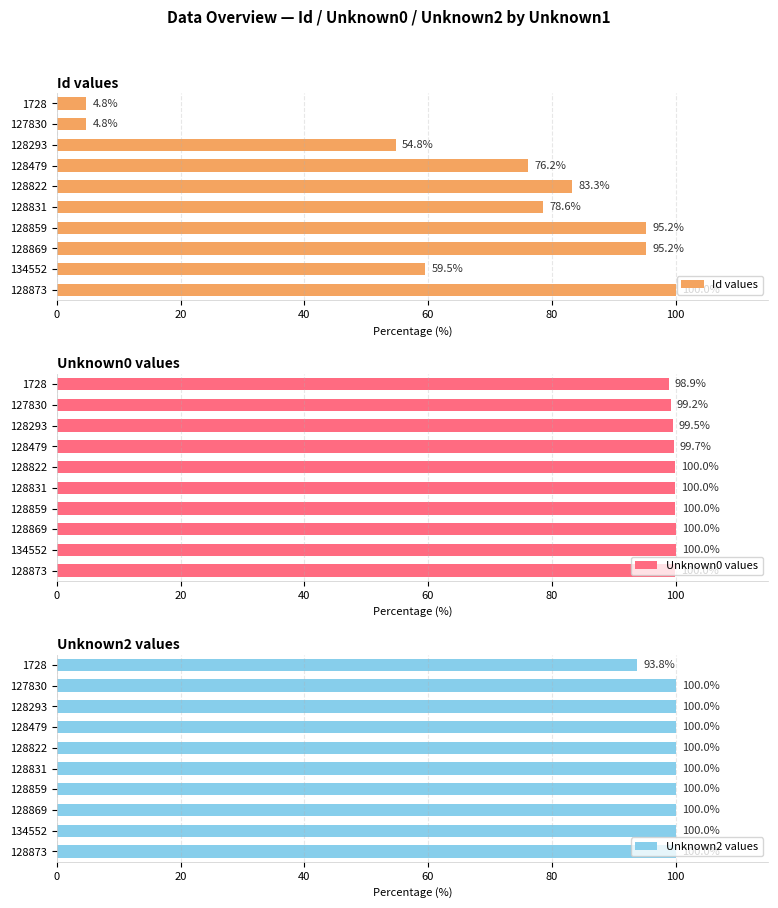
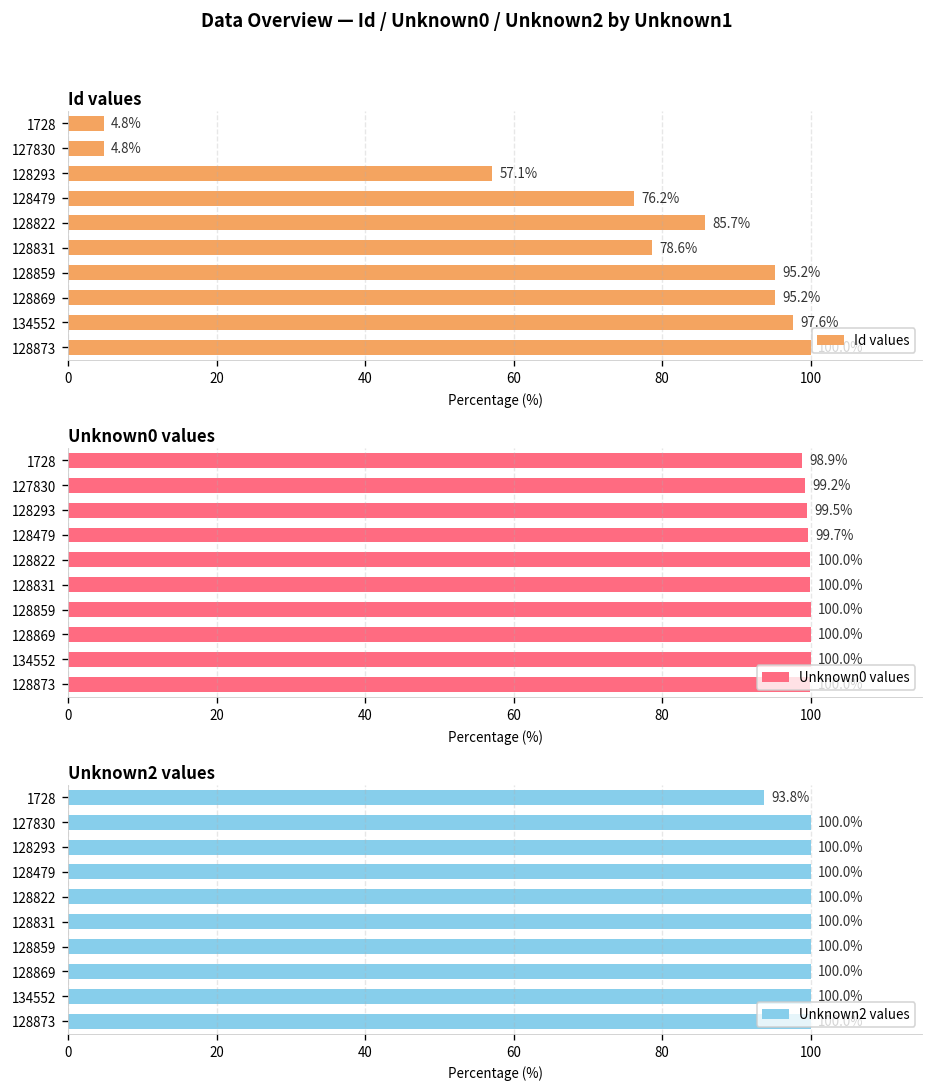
  {
    "Id values": {
      "1728": "4.8%",
      "127830": "4.8%",
-     "128293": "54.8%",
+     "128293": "57.1%",
      "128479": "76.2%",
-     "128822": "83.3%",
+     "128822": "85.7%",
      "128831": "78.6%",
      "128859": "95.2%",
      "128869": "95.2%",
-     "134552": "59.5%"
+     "134552": "97.6%"
    },
    "Unknown0 values": {
      "1728": "98.9%",
      "127830": "99.2%",
      "128293": "99.5%",
      "128479": "99.7%",
      "128822": "100.0%",
      "128831": "100.0%",
      "128859": "100.0%",
      "128869": "100.0%",
      "134552": "100.0%"
    },
    "Unknown2 values": {
      "1728": "93.8%",
      "127830": "100.0%",
      "128293": "100.0%",
      "128479": "100.0%",
      "128822": "100.0%",
      "128831": "100.0%",
      "128859": "100.0%",
      "128869": "100.0%",
      "134552": "100.0%"
    }
  }
